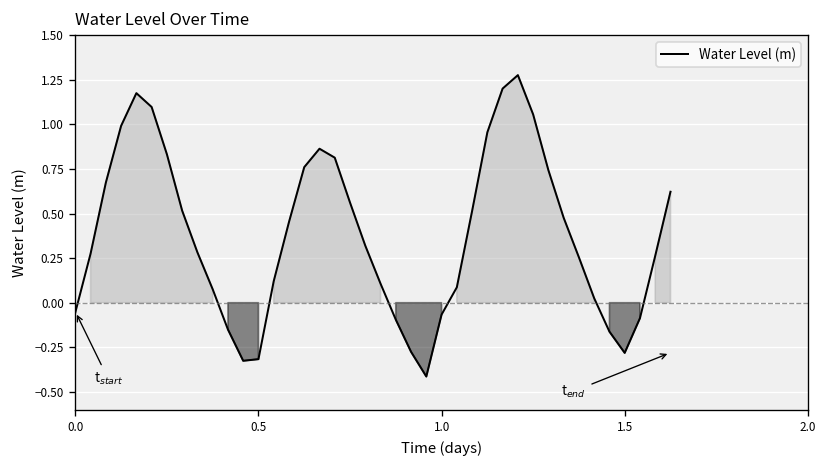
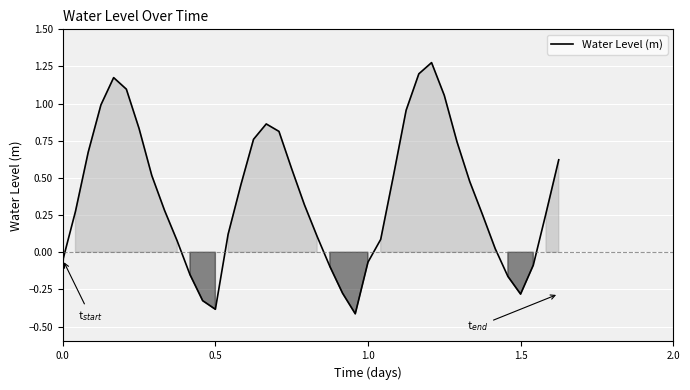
  {
    "0.0": -0.05,
-   "0.5": -0.32,
+   "0.5": -0.38,
    "1.0": -0.07,
    "1.5": -0.28
  }
